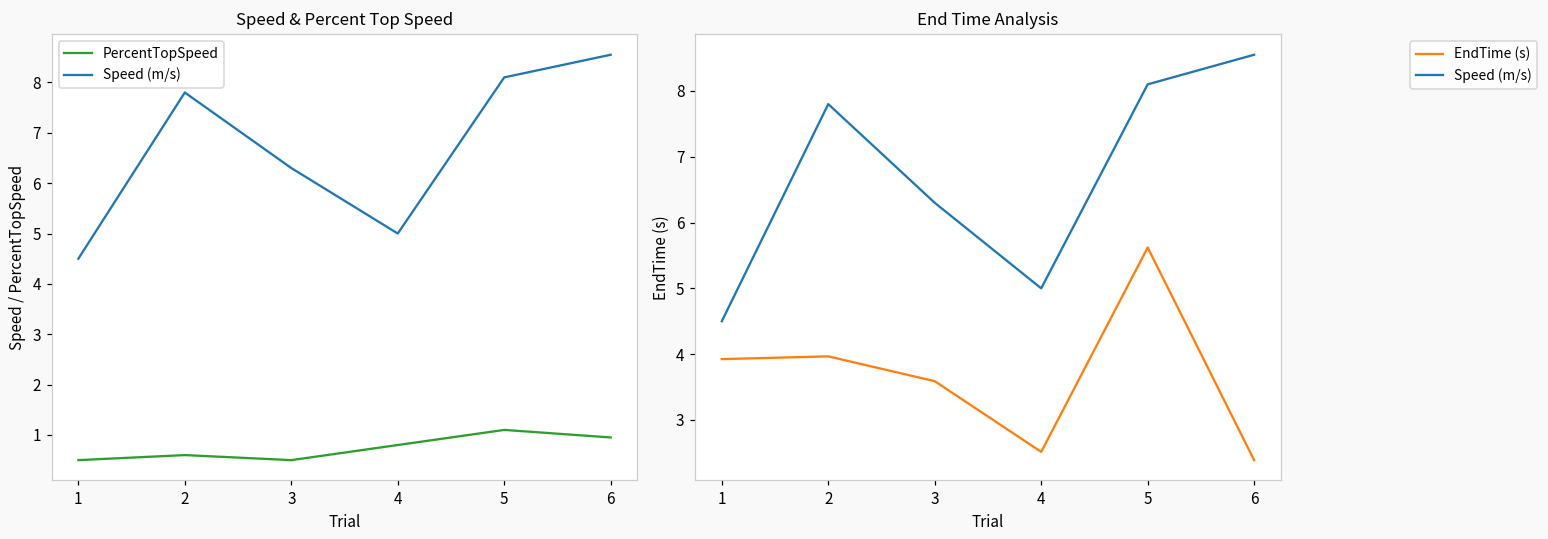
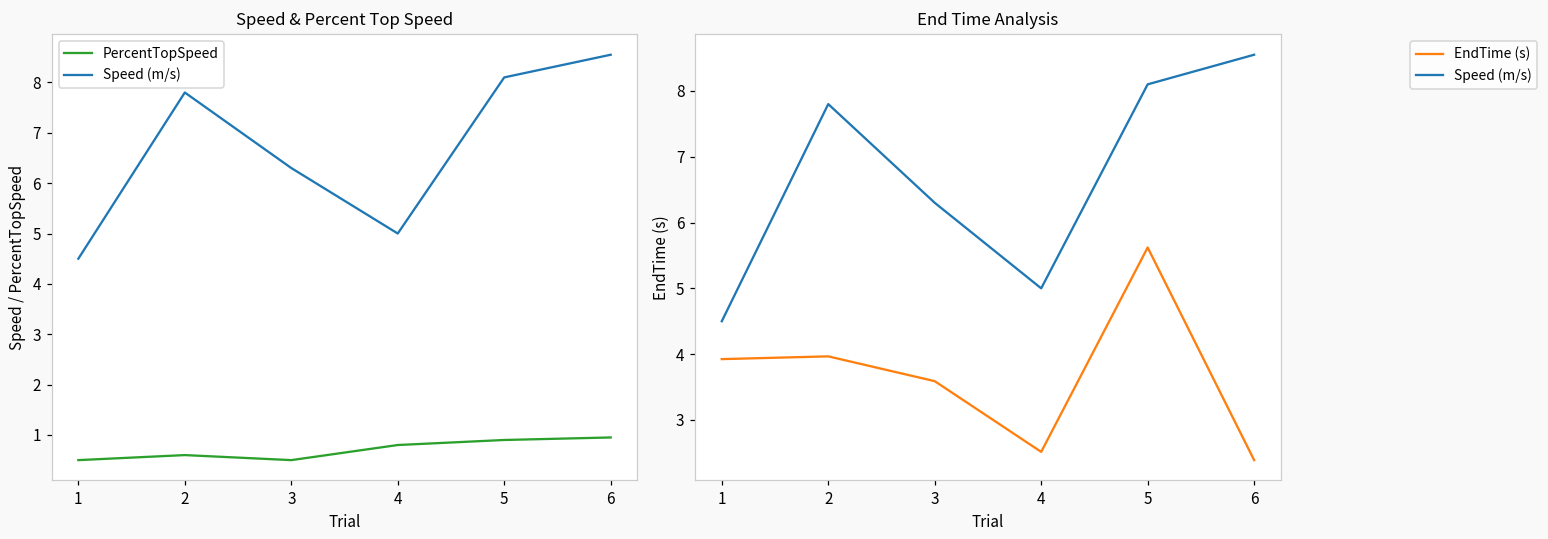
  {
    "Speed & Percent Top Speed": {
      "PercentTopSpeed": {
        "1": 0.5,
        "2": 0.6,
        "3": 0.5,
        "4": 0.8,
-       "5": 1.1,
+       "5": 0.9,
        "6": 1.0
      },
      "Speed (m/s)": {
        "1": 4.5,
        "2": 7.8,
        "3": 6.3,
        "4": 5.0,
        "5": 8.1,
        "6": 8.6
      }
    },
    "End Time Analysis": {
      "EndTime (s)": {
        "1": 3.9,
        "2": 4.0,
        "3": 3.6,
        "4": 2.5,
        "5": 5.6,
        "6": 2.4
      },
      "Speed (m/s)": {
        "1": 4.5,
        "2": 7.8,
        "3": 6.3,
        "4": 5.0,
        "5": 8.1,
        "6": 8.6
      }
    }
  }
